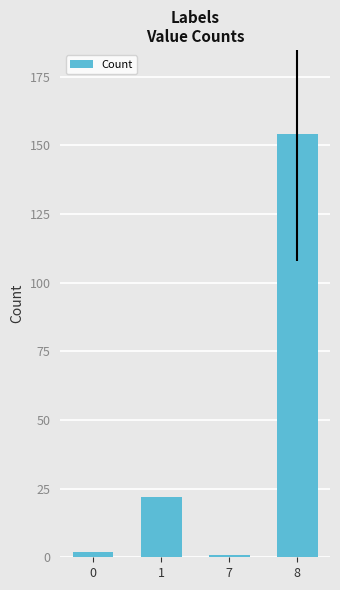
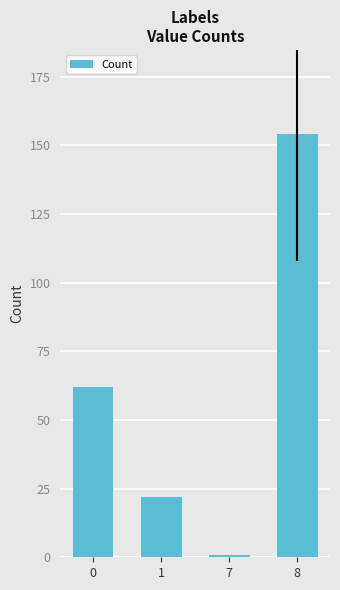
  {
-   "0": 2,
+   "0": 62,
    "1": 22,
    "7": 1,
    "8": 154
  }
